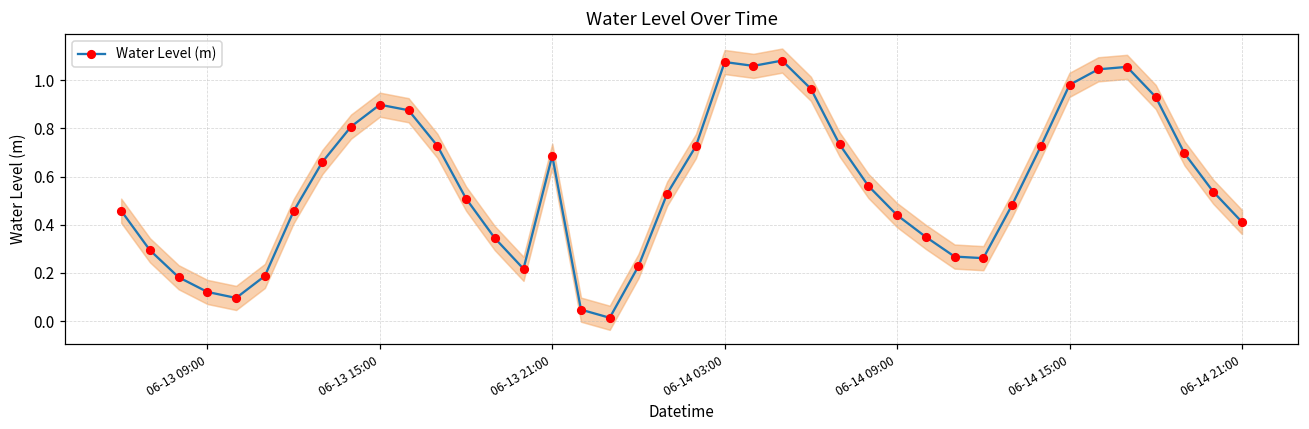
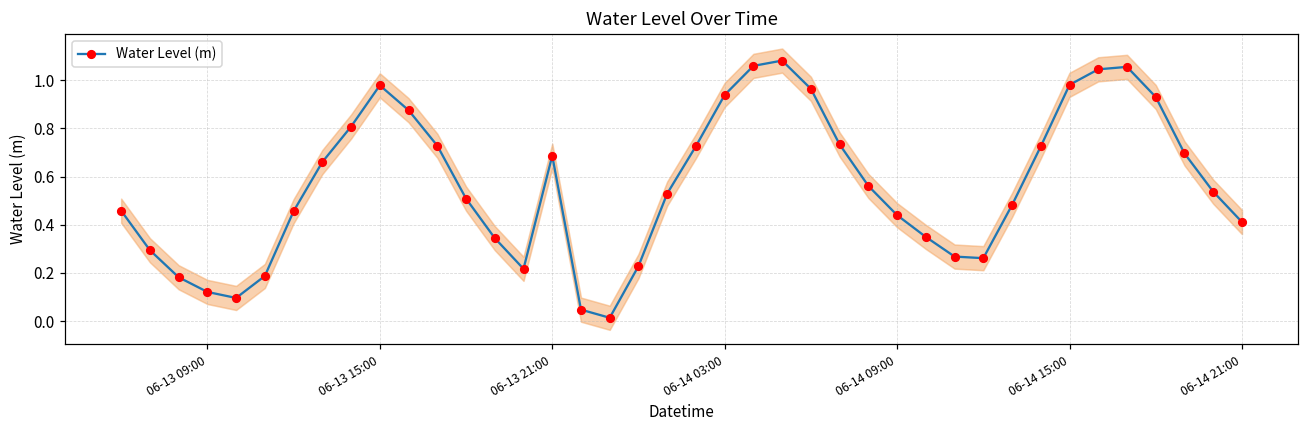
  {
    "Water Level (m)": {
      "06-13 09:00": 0.12,
-     "06-13 15:00": 0.90,
+     "06-13 15:00": 0.98,
      "06-13 21:00": 0.69,
-     "06-14 03:00": 1.08,
+     "06-14 03:00": 0.94,
      "06-14 09:00": 0.44,
      "06-14 15:00": 0.98,
      "06-14 21:00": 0.41
    }
  }
